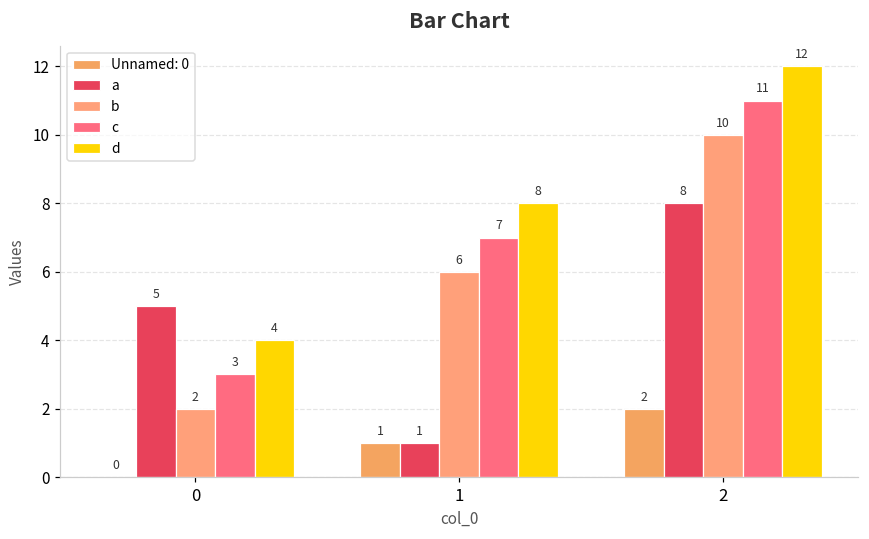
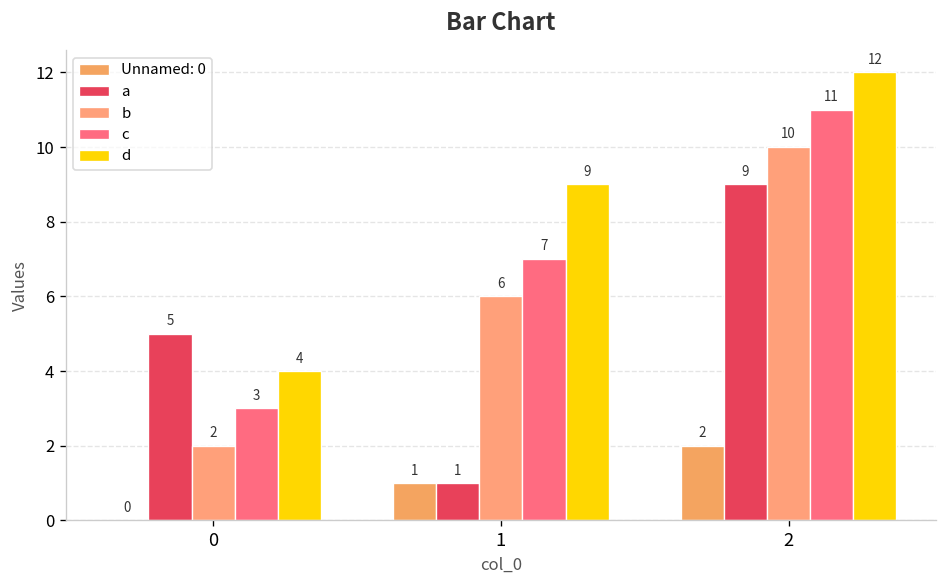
  {
    "a": {
      "0": 5,
      "1": 1,
-     "2": 8
+     "2": 9
    },
    "d": {
      "0": 4,
-     "1": 8,
+     "1": 9,
      "2": 12
    }
  }
